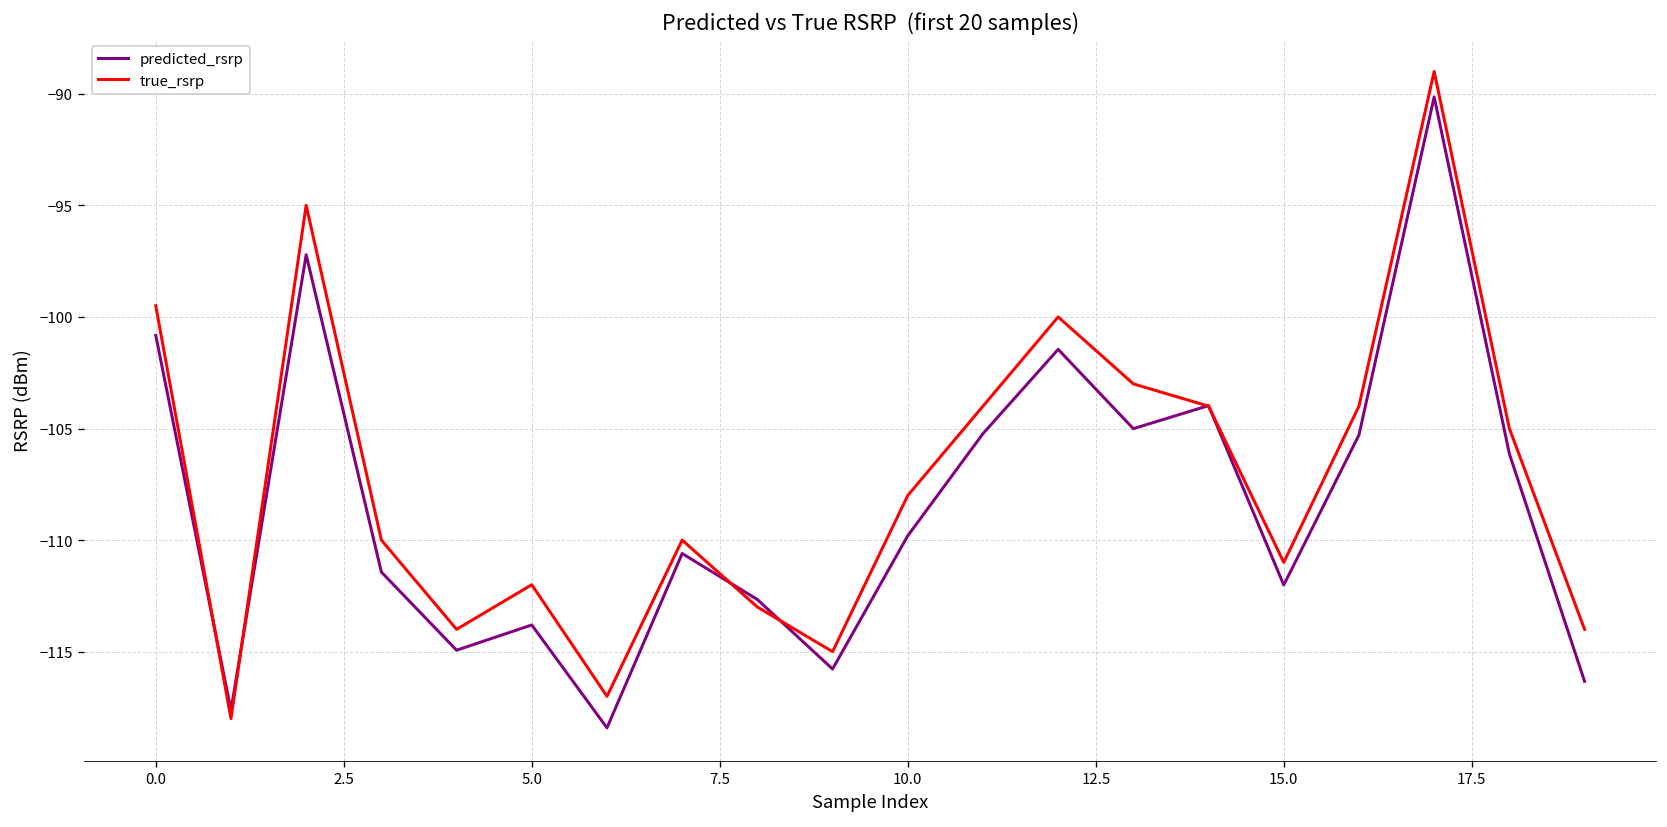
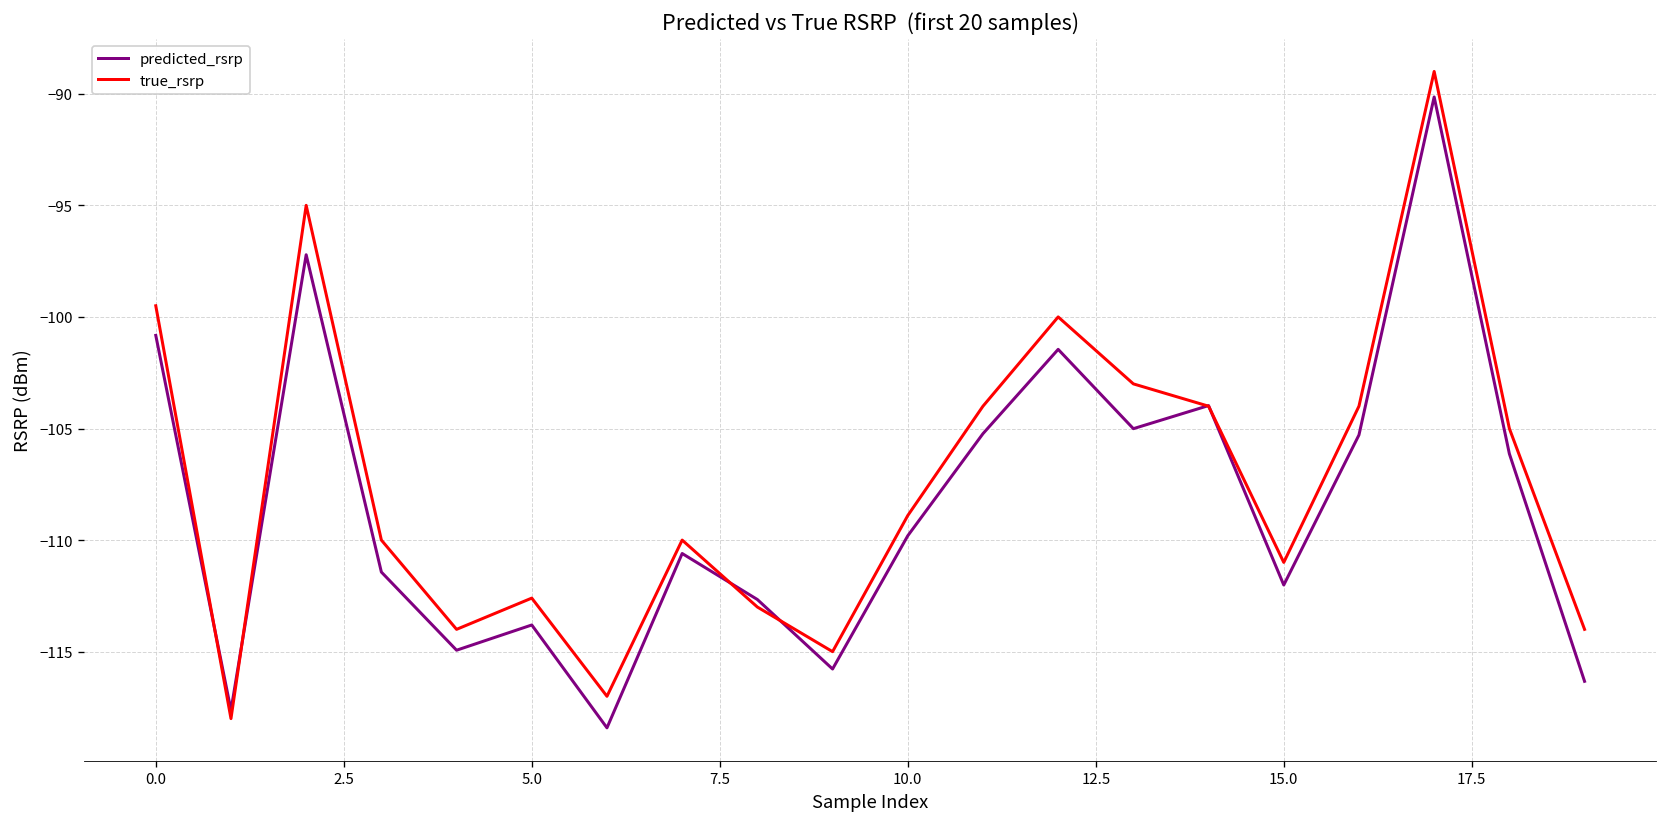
  {
    "predicted_rsrp": {
      "0.0": -100.8,
      "5.0": -113.8,
      "10.0": -109.8,
      "15.0": -112.0
    },
    "true_rsrp": {
      "0.0": -99.5,
-     "5.0": -112.0,
-     "10.0": -108.0,
+     "5.0": -112.6,
+     "10.0": -108.9,
      "15.0": -111.0
    }
  }
